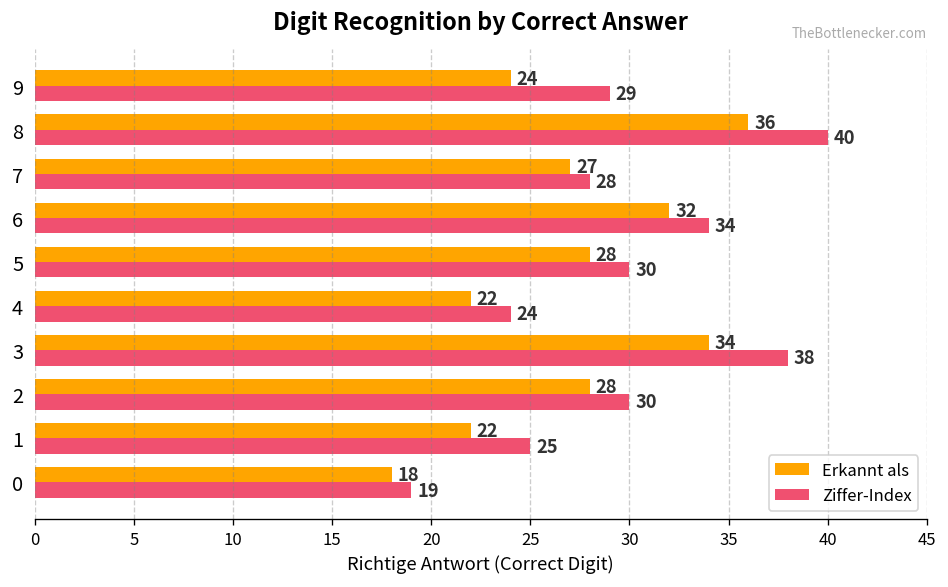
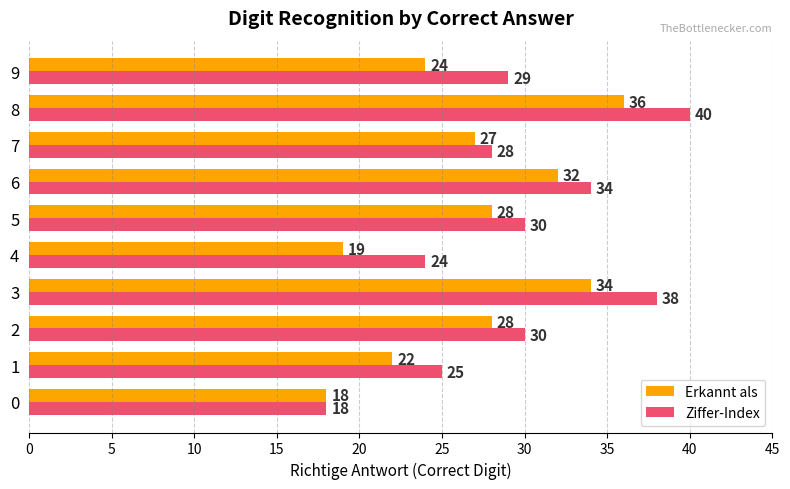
  {
    "Erkannt als": {
      "9": 24,
      "8": 36,
      "7": 27,
      "6": 32,
      "5": 28,
-     "4": 22,
+     "4": 19,
      "3": 34,
      "2": 28,
      "1": 22
    },
    "Ziffer-Index": {
      "9": 29,
      "8": 40,
      "7": 28,
      "6": 34,
      "5": 30,
      "4": 24,
      "3": 38,
      "2": 30,
      "1": 25,
-     "0": 19
+     "0": 18
    }
  }
